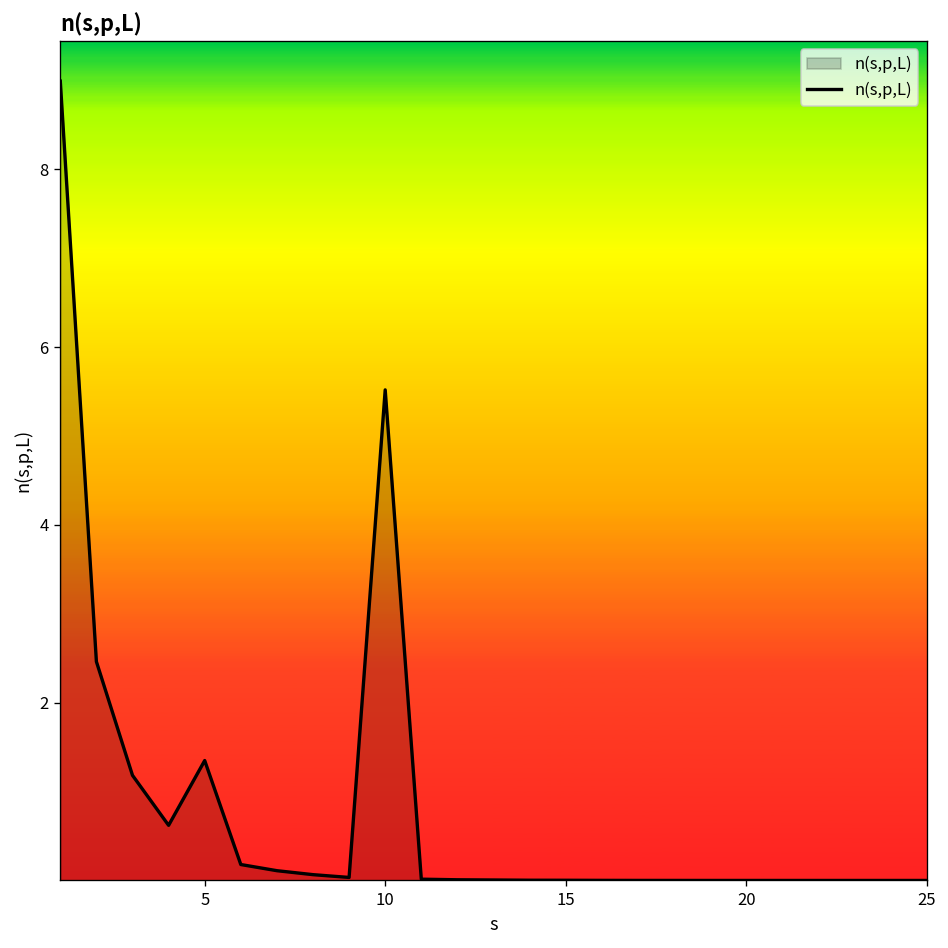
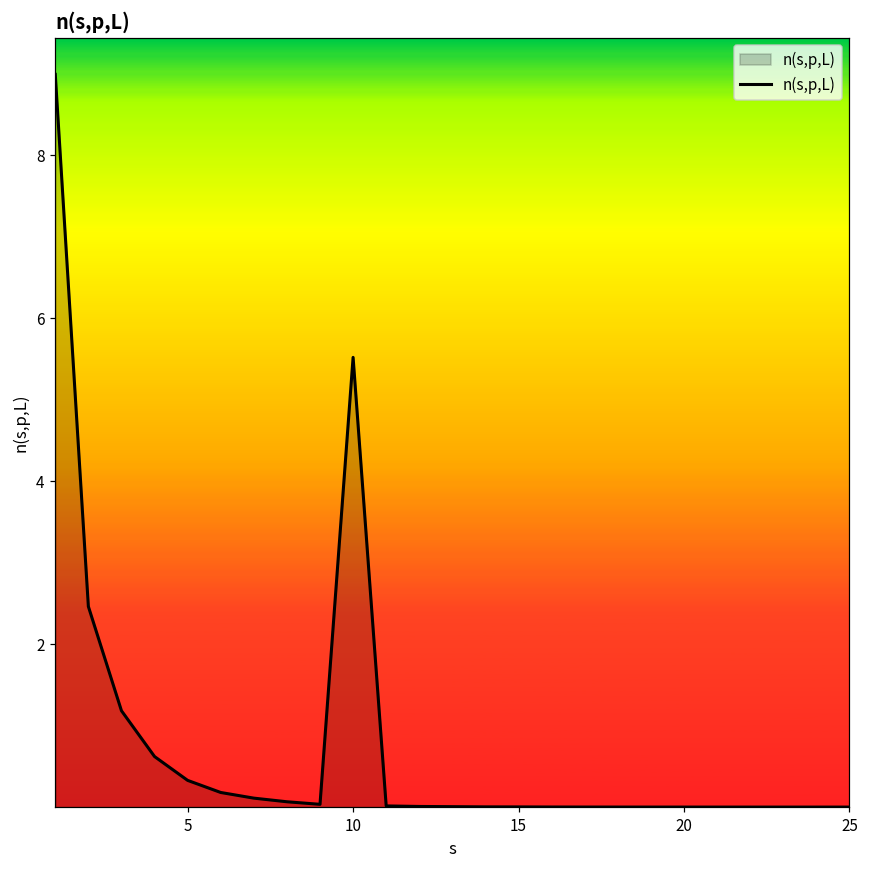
  {
-   "5": 1.3,
+   "5": 0.3,
    "10": 5.5,
    "15": 0.0,
    "20": 0.0,
    "25": 0.0
  }
